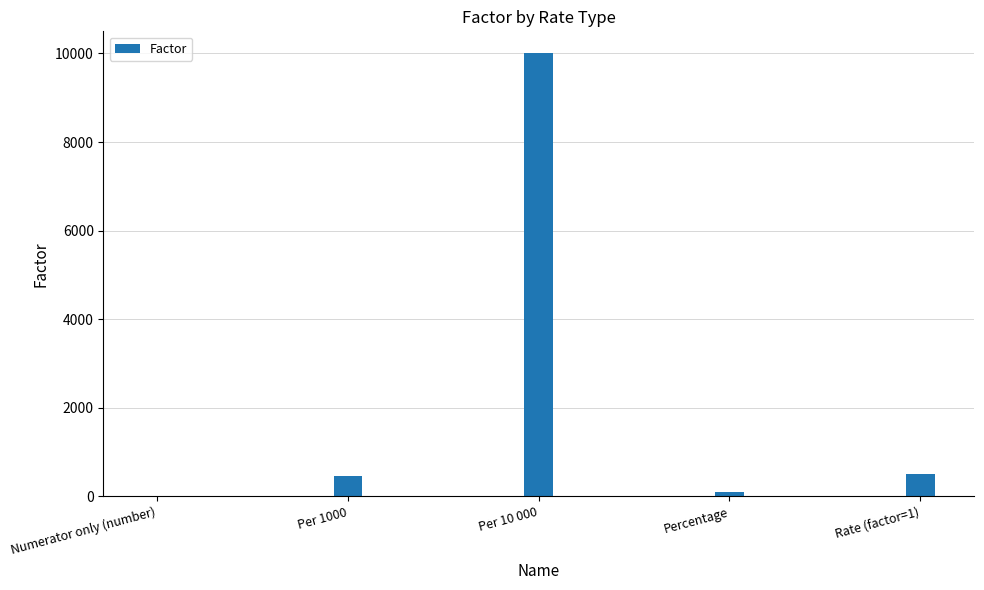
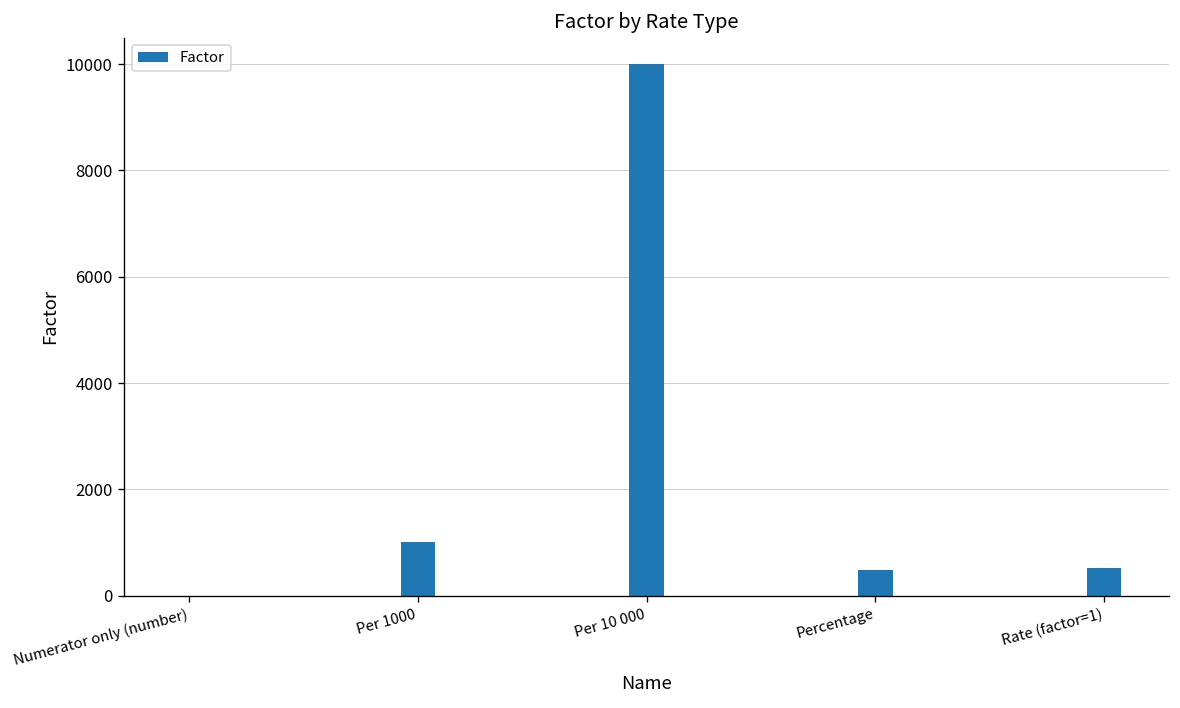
  {
-   "Per 1000": 500,
+   "Per 1000": 1000,
    "Per 10 000": 10000,
-   "Percentage": 100,
+   "Percentage": 500,
    "Rate (factor=1)": 500
  }
